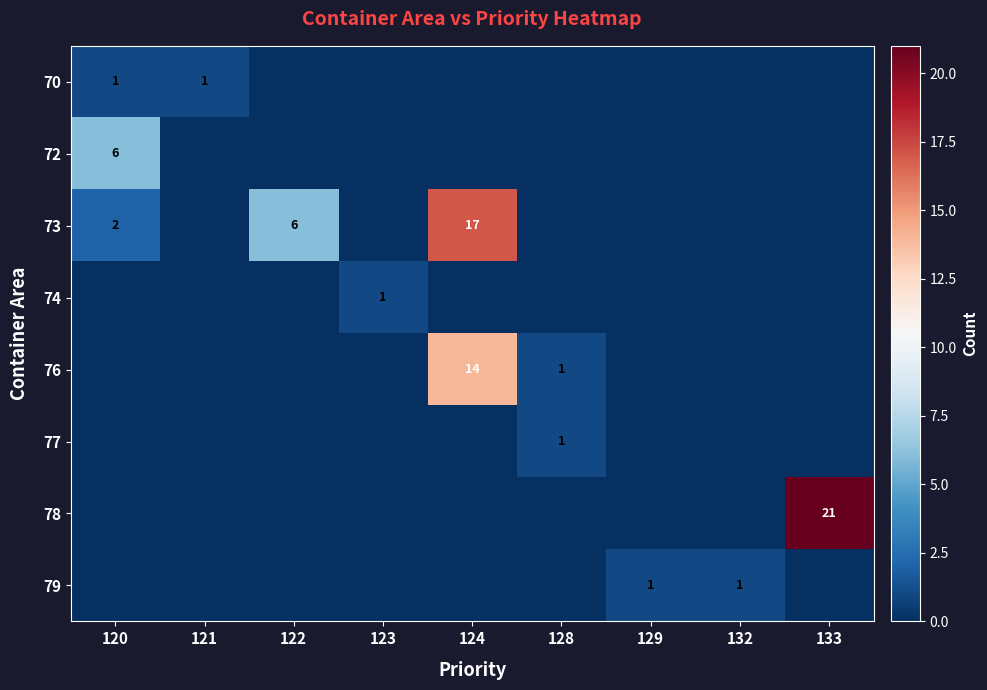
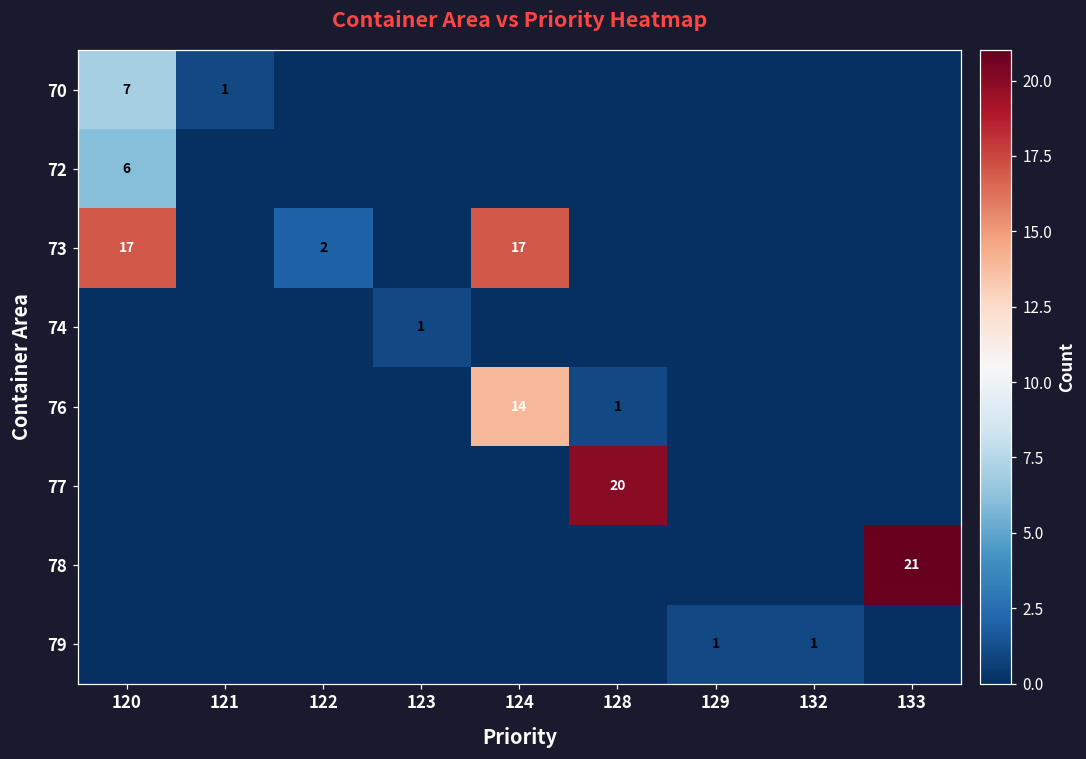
  {
    "70": {
-     "120": 1,
+     "120": 7,
      "121": 1
    },
    "72": {
      "120": 6
    },
    "73": {
-     "120": 2,
-     "122": 6,
+     "120": 17,
+     "122": 2,
      "124": 17
    },
    "74": {
      "123": 1
    },
    "76": {
      "124": 14,
      "128": 1
    },
    "77": {
-     "128": 1
+     "128": 20
    },
    "78": {
      "133": 21
    },
    "79": {
      "129": 1,
      "132": 1
    }
  }
